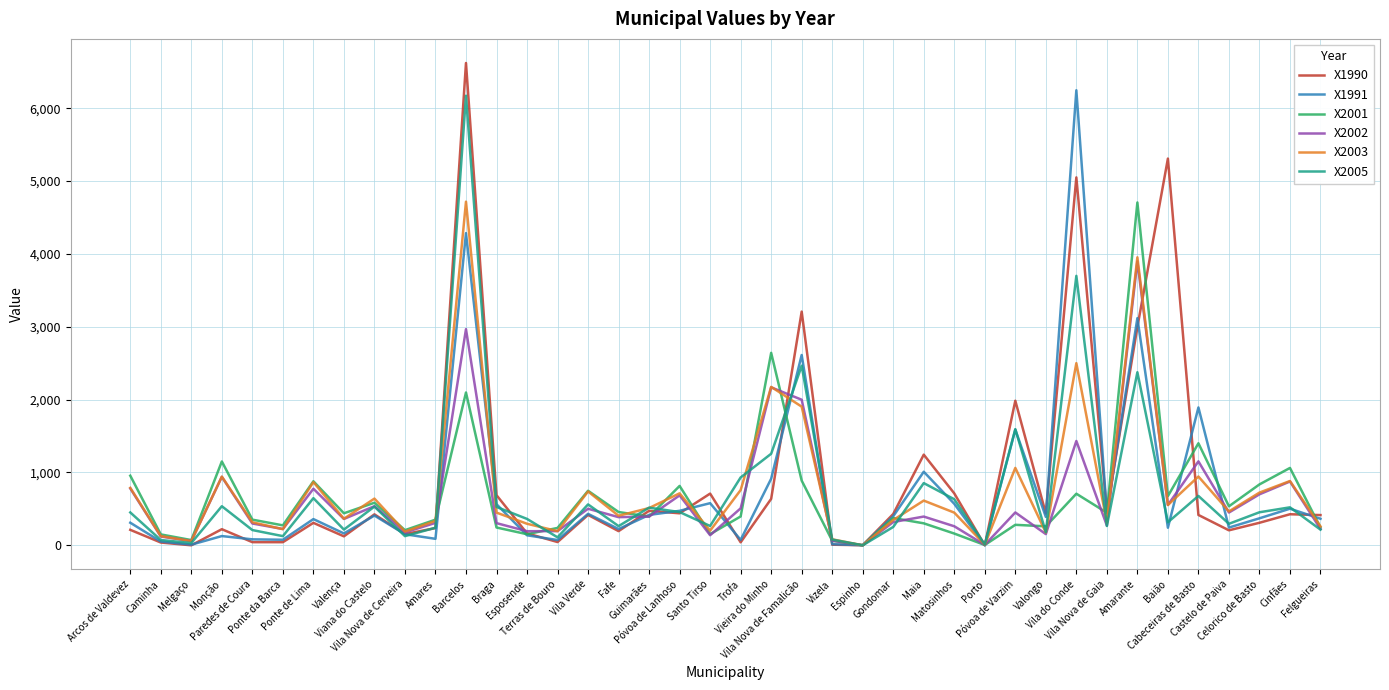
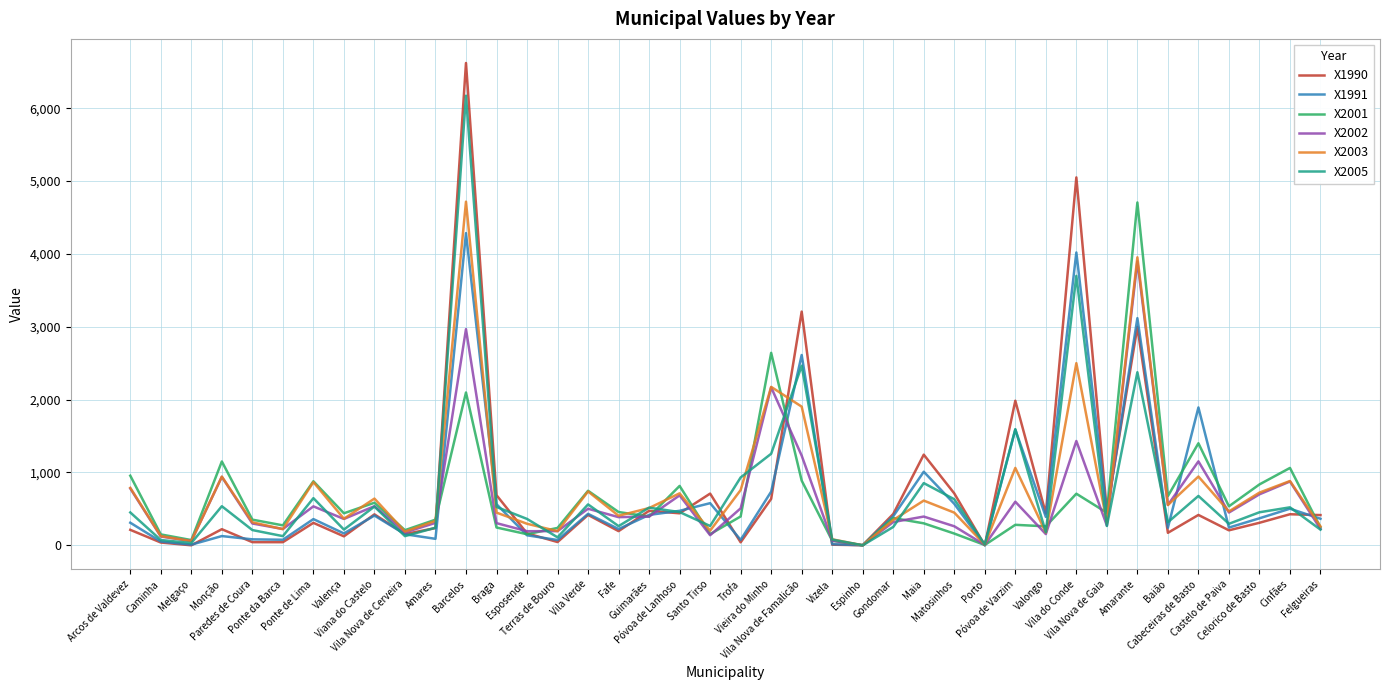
  {
    "X1990": {
      "Arcos de Valdevez": "200",
      "Monção": "200",
      "Paredes de Coura": "0",
      "Ponte de Lima": "300",
      "Valença": "100",
      "Barcelos": "6,600",
      "Braga": "700",
      "Guimarães": "500",
      "Santo Tirso": "700",
      "Vieira do Minho": "600",
      "Vila Nova de Famalicão": "3,200",
      "Maia": "1,200",
      "Matosinhos": "700",
      "Póvoa de Varzim": "2,000",
      "Valongo": "400",
      "Vila do Conde": "5,100",
      "Amarante": "3,000",
-     "Baião": "5,300",
+     "Baião": "200",
      "Cabeceiras de Basto": "400",
      "Castelo de Paiva": "200",
      "Celorico de Basto": "300",
      "Cinfães": "400",
      "Felgueiras": "400"
    },
    "X1991": {
      "Arcos de Valdevez": "300",
      "Monção": "100",
      "Paredes de Coura": "100",
      "Ponte de Lima": "400",
      "Valença": "200",
      "Amares": "100",
      "Barcelos": "4,300",
      "Braga": "600",
      "Santo Tirso": "600",
-     "Vieira do Minho": "900",
+     "Vieira do Minho": "700",
      "Vila Nova de Famalicão": "2,600",
      "Maia": "1,000",
      "Matosinhos": "600",
      "Valongo": "400",
-     "Vila do Conde": "6,200",
+     "Vila do Conde": "4,000",
      "Amarante": "3,100",
      "Baião": "200",
      "Cabeceiras de Basto": "1,900",
      "Castelo de Paiva": "200",
      "Celorico de Basto": "400",
      "Felgueiras": "400"
    },
    "X2002": {
-     "Ponte de Lima": "800",
+     "Ponte de Lima": "500",
      "Barcelos": "3,000",
      "Braga": "300",
      "Vila Verde": "500",
      "Trofa": "500",
-     "Vila Nova de Famalicão": "2,000",
+     "Vila Nova de Famalicão": "1,200",
      "Maia": "400",
      "Matosinhos": "300",
-     "Póvoa de Varzim": "500",
+     "Póvoa de Varzim": "600",
      "Vila do Conde": "1,400",
      "Amarante": "3,900",
      "Cabeceiras de Basto": "1,200"
    },
    "X2003": {
      "Viana do Castelo": "600",
      "Barcelos": "4,700",
      "Braga": "400",
      "Esposende": "300",
      "Santo Tirso": "200",
      "Trofa": "800",
      "Vila Nova de Famalicão": "1,900",
      "Maia": "600",
      "Matosinhos": "400",
      "Póvoa de Varzim": "1,100",
      "Vila do Conde": "2,500",
      "Vila Nova de Gaia": "300",
      "Amarante": "4,000",
      "Cabeceiras de Basto": "900"
    }
  }
